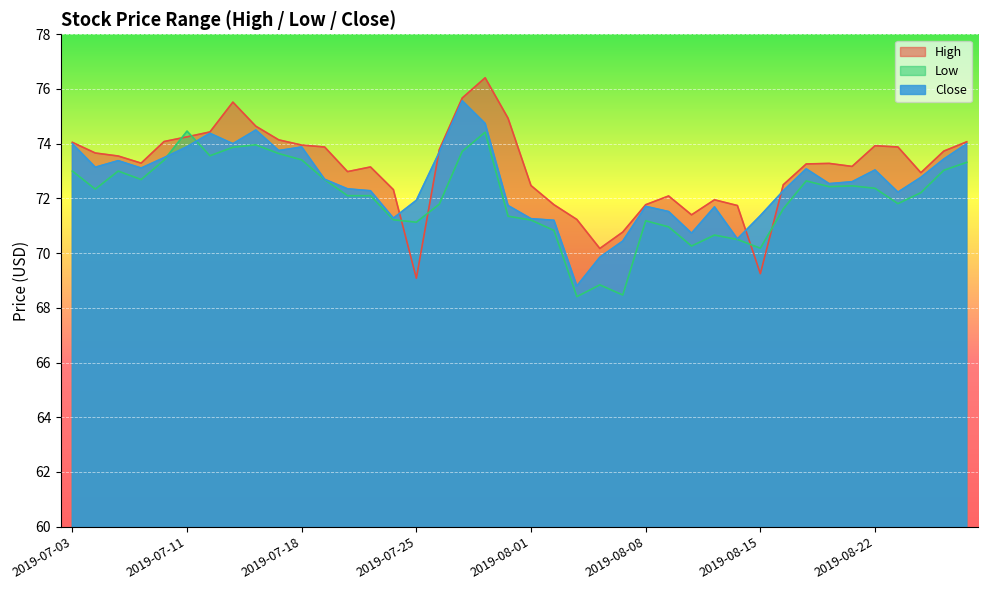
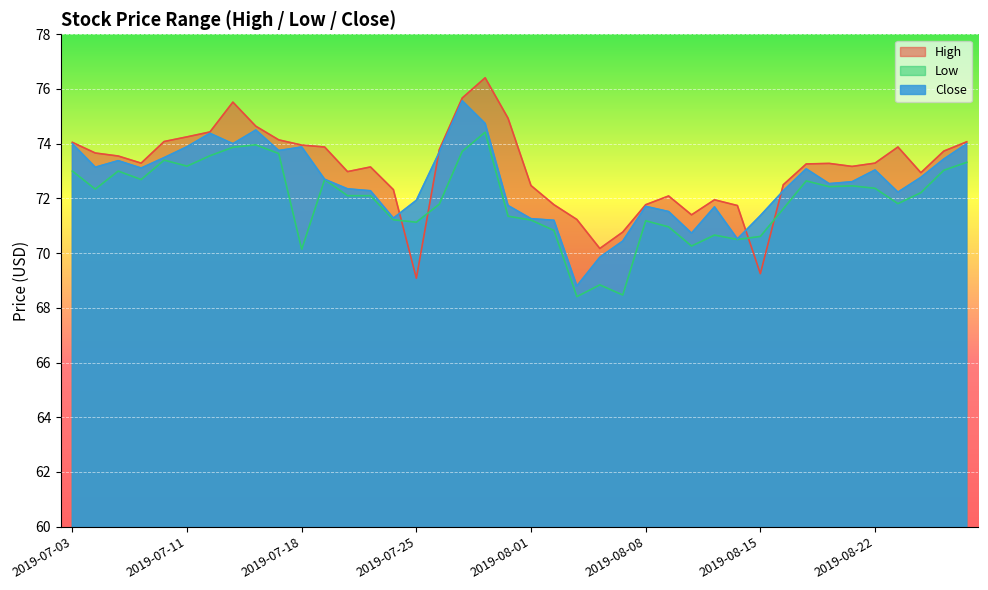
  {
    "High": {
      "2019-07-11": 74.3,
      "2019-07-25": 69.1,
      "2019-08-01": 72.5,
      "2019-08-15": 69.3,
-     "2019-08-22": 73.9
+     "2019-08-22": 73.3
    },
    "Low": {
      "2019-07-03": 73.0,
-     "2019-07-11": 74.5,
-     "2019-07-18": 73.4,
+     "2019-07-11": 73.2,
+     "2019-07-18": 70.1,
      "2019-07-25": 71.1,
      "2019-08-08": 71.2,
-     "2019-08-15": 70.2,
+     "2019-08-15": 70.6,
      "2019-08-22": 72.4
    },
    "Close": {
      "2019-07-11": 73.9,
      "2019-07-25": 71.9,
      "2019-08-15": 71.4,
      "2019-08-22": 73.0
    }
  }
